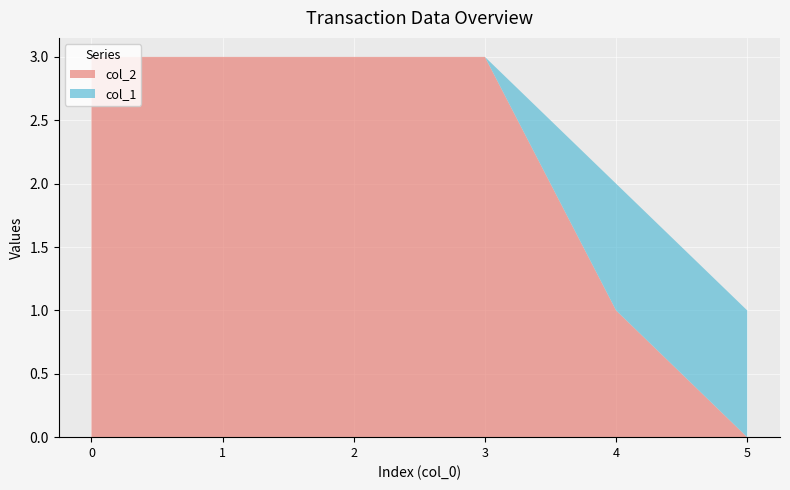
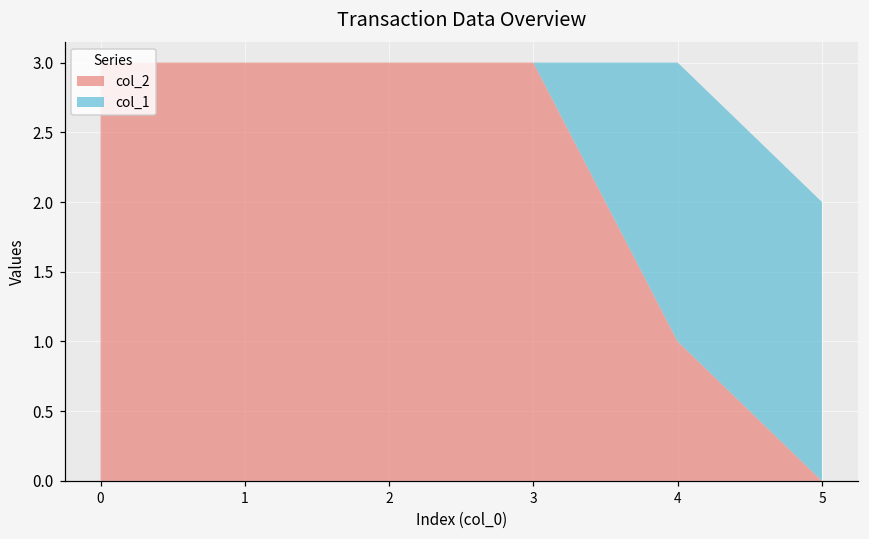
  {
    "col_2": {
      "4": 1,
      "5": 0
    },
    "col_1": {
-     "4": 1,
-     "5": 1
+     "4": 2,
+     "5": 2
    }
  }
